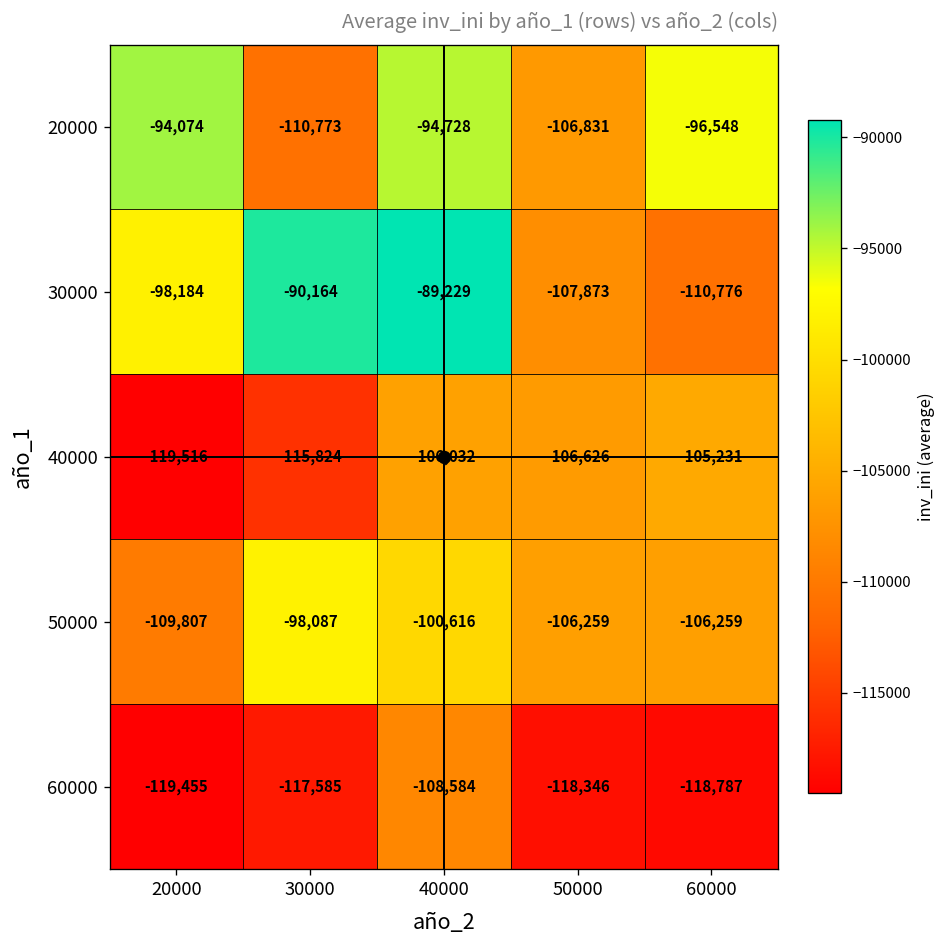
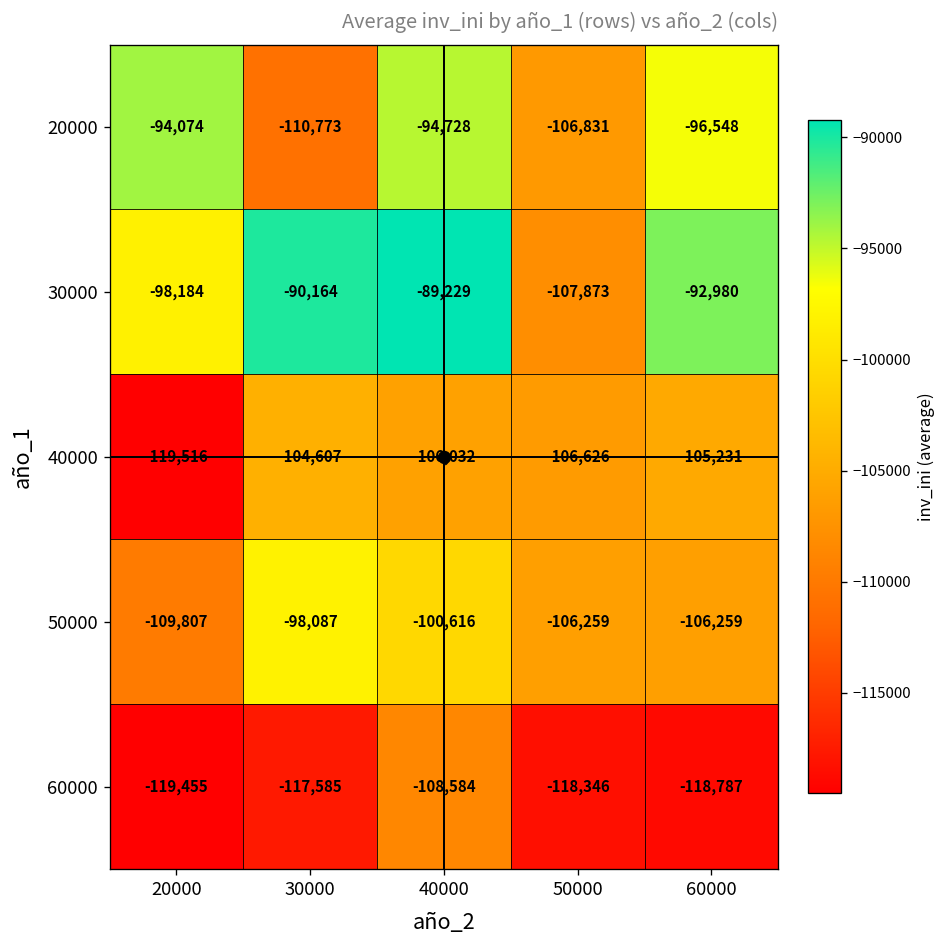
  {
    "20000": {
      "20000": "-94,074",
      "30000": "-110,773",
      "40000": "-94,728",
      "50000": "-106,831",
      "60000": "-96,548"
    },
    "30000": {
      "20000": "-98,184",
      "30000": "-90,164",
      "40000": "-89,229",
      "50000": "-107,873",
-     "60000": "-110,776"
+     "60000": "-92,980"
    },
    "40000": {
      "20000": "-119,516",
-     "30000": "-115,824",
+     "30000": "-104,607",
      "50000": "-106,626",
      "60000": "-105,231"
    },
    "50000": {
      "20000": "-109,807",
      "30000": "-98,087",
      "40000": "-100,616",
      "50000": "-106,259",
      "60000": "-106,259"
    },
    "60000": {
      "20000": "-119,455",
      "30000": "-117,585",
      "40000": "-108,584",
      "50000": "-118,346",
      "60000": "-118,787"
    }
  }
